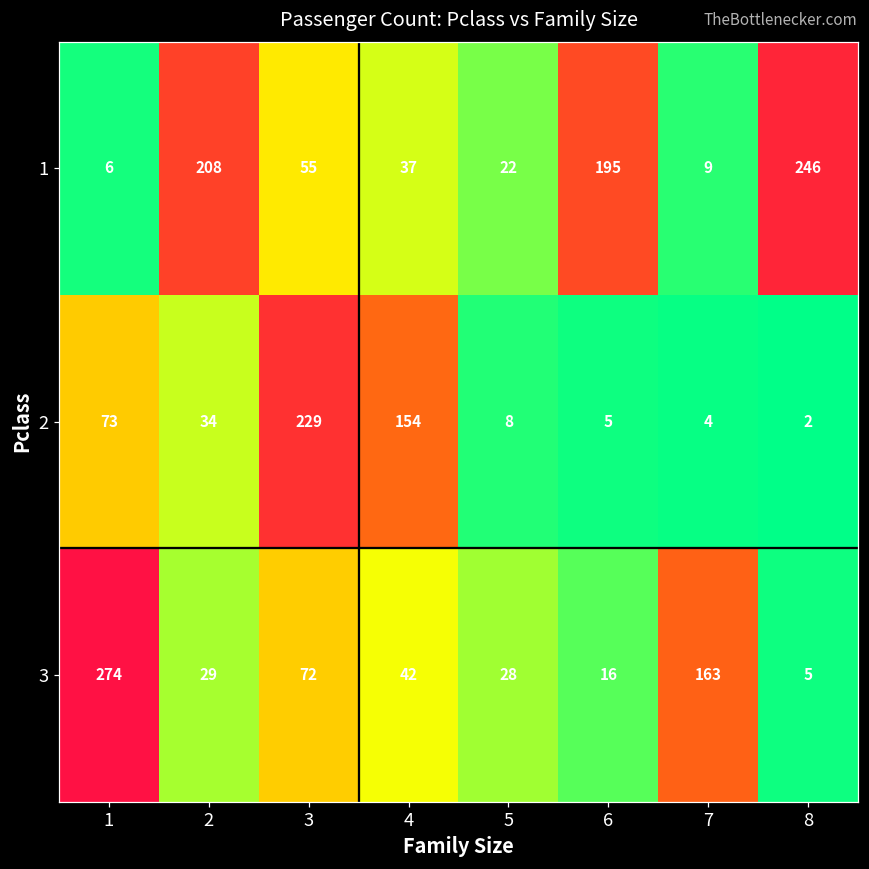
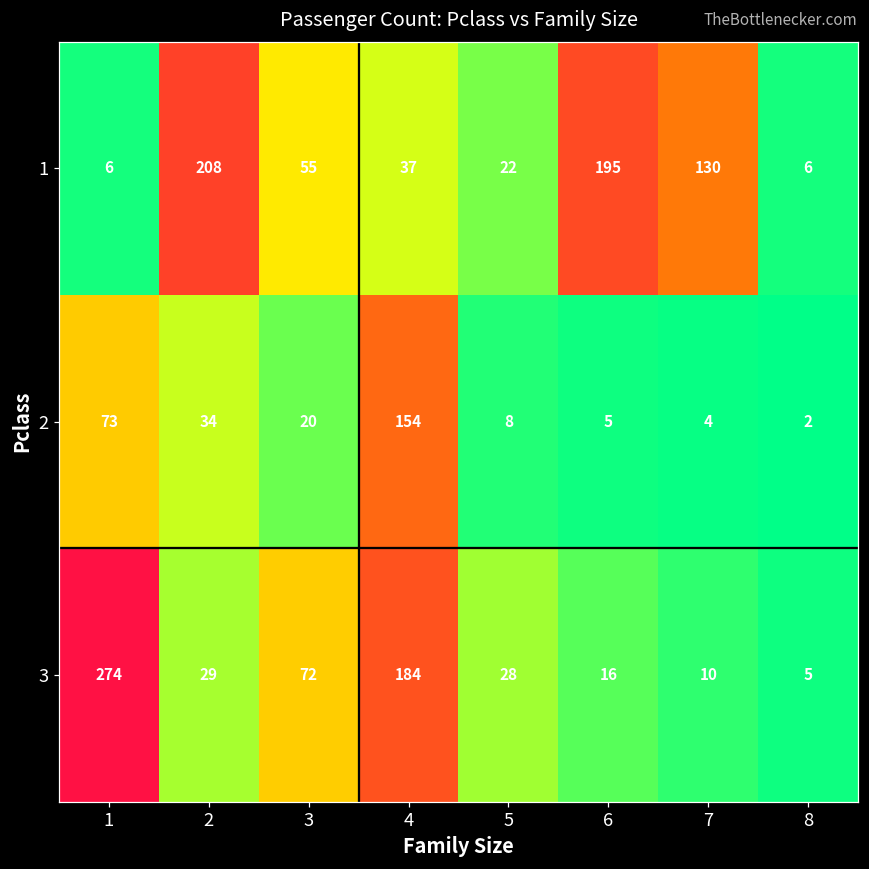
  {
    "1": {
      "1": 6,
      "2": 208,
      "3": 55,
      "4": 37,
      "5": 22,
      "6": 195,
-     "7": 9,
-     "8": 246
+     "7": 130,
+     "8": 6
    },
    "2": {
      "1": 73,
      "2": 34,
-     "3": 229,
+     "3": 20,
      "4": 154,
      "5": 8,
      "6": 5,
      "7": 4,
      "8": 2
    },
    "3": {
      "1": 274,
      "2": 29,
      "3": 72,
-     "4": 42,
+     "4": 184,
      "5": 28,
      "6": 16,
-     "7": 163,
+     "7": 10,
      "8": 5
    }
  }
